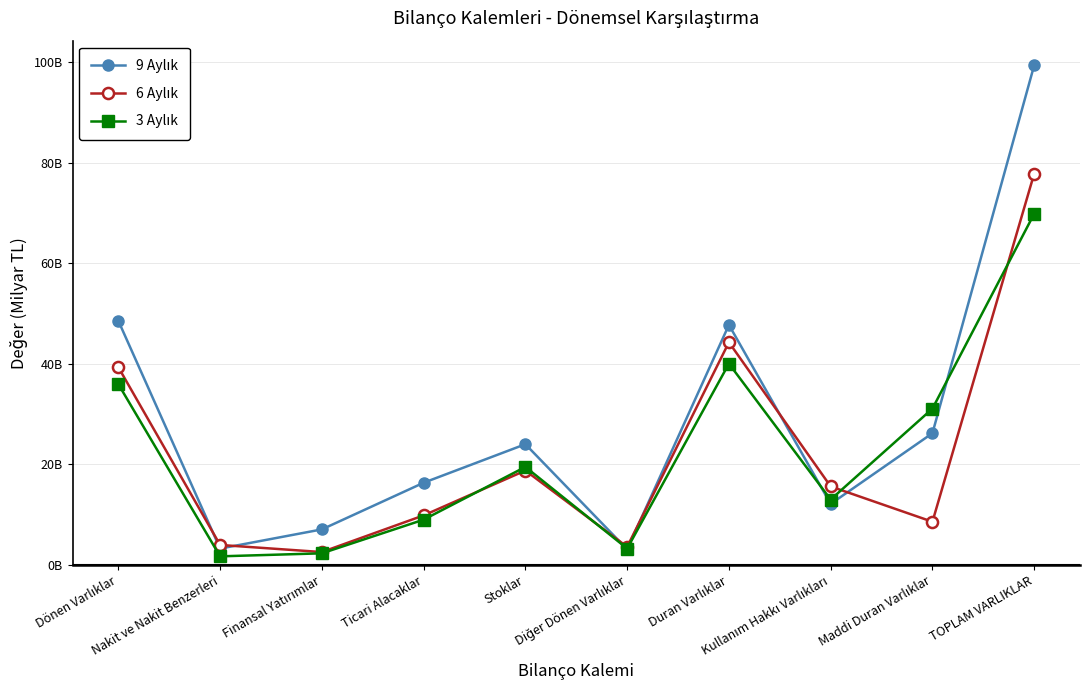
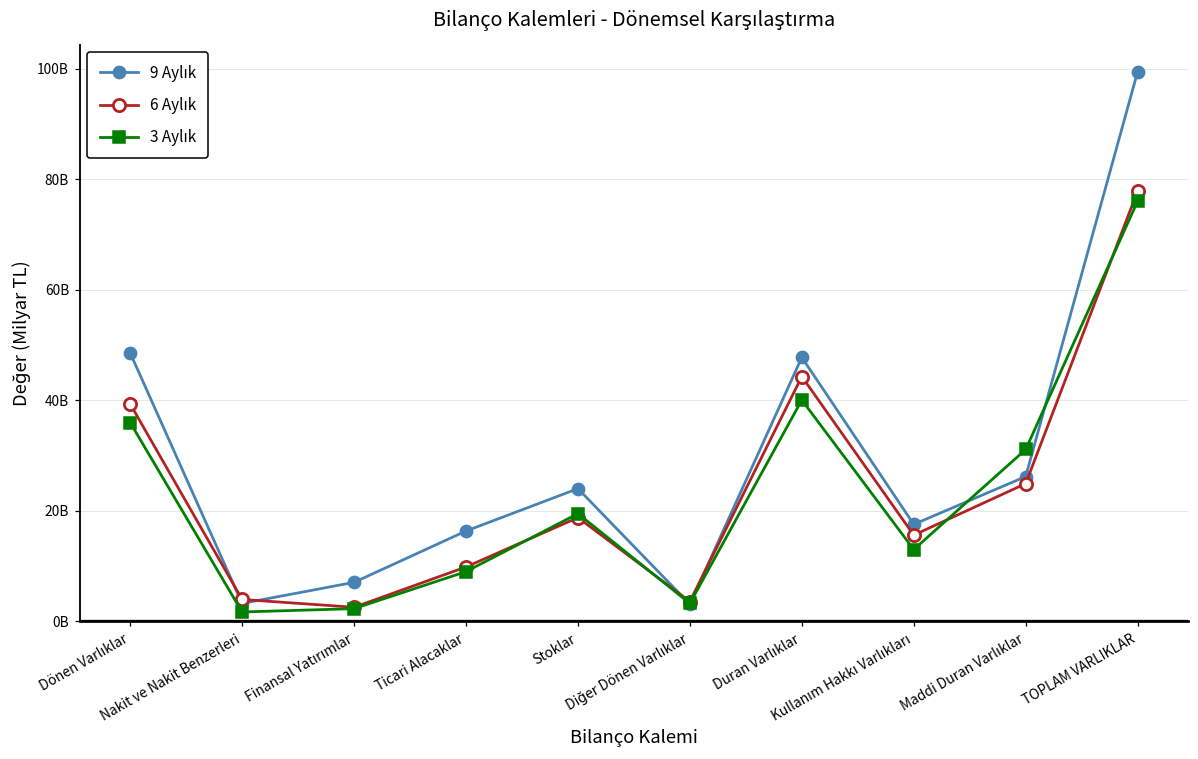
  {
    "9 Aylık": {
      "Dönen Varlıklar": 49000000000,
      "Nakit ve Nakit Benzerleri": 3000000000,
      "Finansal Yatırımlar": 7000000000,
      "Ticari Alacaklar": 16000000000,
      "Stoklar": 24000000000,
      "Duran Varlıklar": 48000000000,
-     "Kullanım Hakkı Varlıkları": 12000000000,
+     "Kullanım Hakkı Varlıkları": 18000000000,
      "Maddi Duran Varlıklar": 26000000000,
      "TOPLAM VARLIKLAR": 99000000000
    },
    "6 Aylık": {
      "Dönen Varlıklar": 39000000000,
      "Nakit ve Nakit Benzerleri": 4000000000,
      "Ticari Alacaklar": 10000000000,
      "Stoklar": 19000000000,
      "Duran Varlıklar": 44000000000,
      "Kullanım Hakkı Varlıkları": 16000000000,
-     "Maddi Duran Varlıklar": 9000000000,
+     "Maddi Duran Varlıklar": 25000000000,
      "TOPLAM VARLIKLAR": 78000000000
    },
    "3 Aylık": {
      "Dönen Varlıklar": 36000000000,
      "Nakit ve Nakit Benzerleri": 2000000000,
      "Ticari Alacaklar": 9000000000,
      "Stoklar": 20000000000,
      "Duran Varlıklar": 40000000000,
      "Kullanım Hakkı Varlıkları": 13000000000,
      "Maddi Duran Varlıklar": 31000000000,
-     "TOPLAM VARLIKLAR": 70000000000
+     "TOPLAM VARLIKLAR": 76000000000
    }
  }
